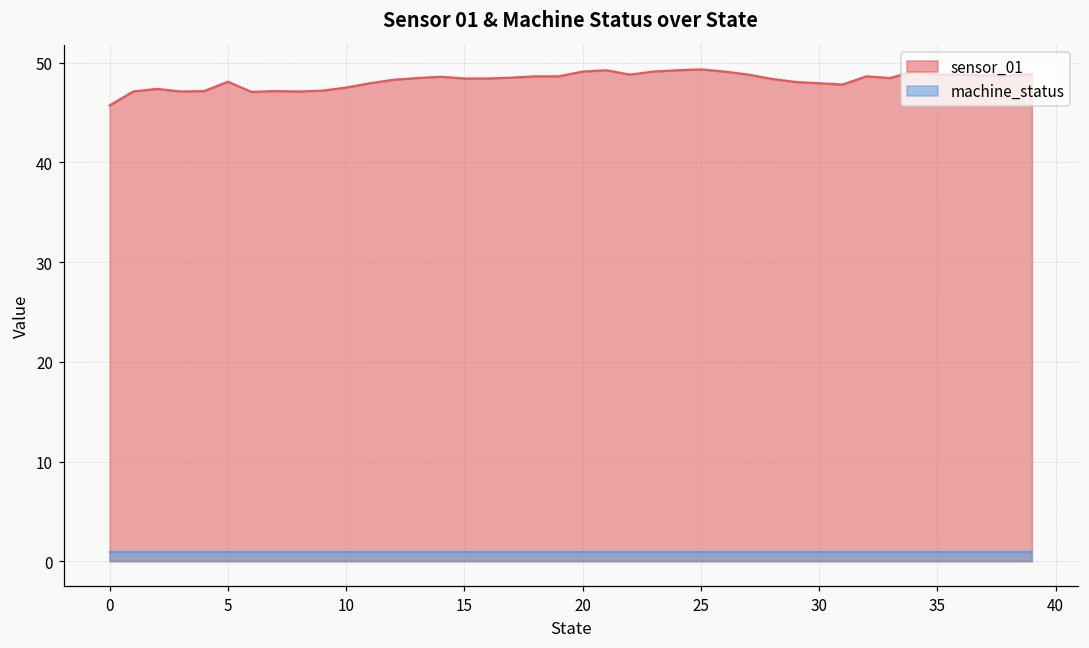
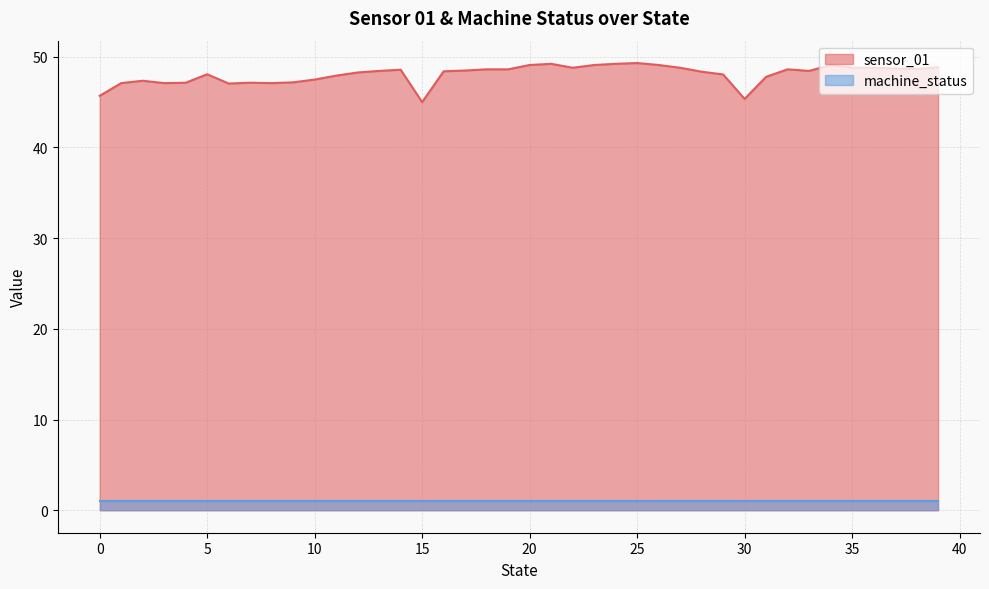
  {
    "sensor_01": {
      "0": 46,
      "5": 48,
      "10": 47,
-     "15": 48,
+     "15": 45,
      "20": 49,
      "25": 49,
-     "30": 48
+     "30": 45
    },
    "machine_status": {
      "0": 1,
      "5": 1,
      "10": 1,
      "15": 1,
      "20": 1,
      "25": 1,
      "30": 1,
      "35": 1
    }
  }
